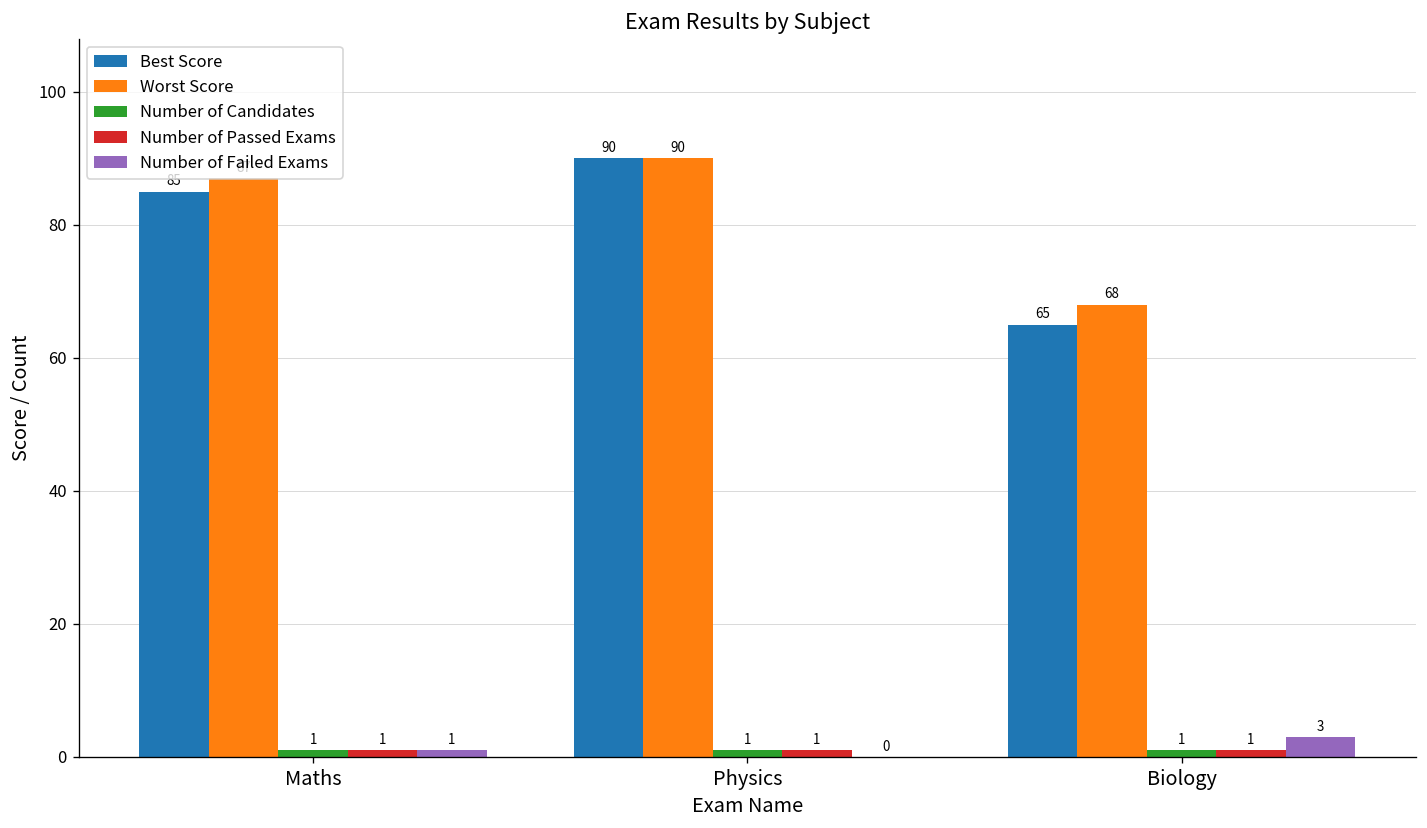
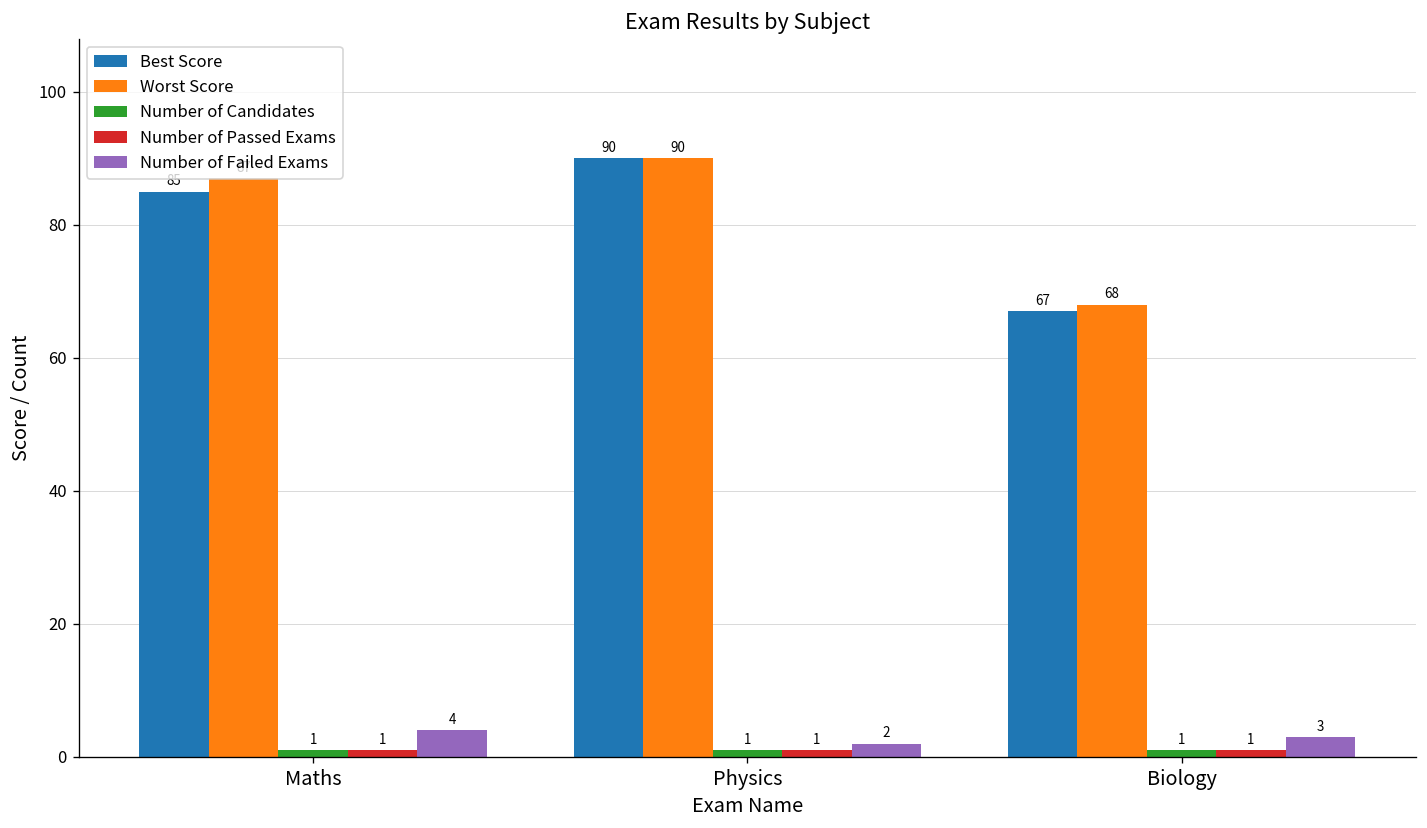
  {
    "Best Score": {
      "Physics": 90,
-     "Biology": 65
+     "Biology": 67
    },
    "Worst Score": {
      "Physics": 90,
      "Biology": 68
    },
    "Number of Candidates": {
      "Maths": 1,
      "Physics": 1,
      "Biology": 1
    },
    "Number of Passed Exams": {
      "Maths": 1,
      "Physics": 1,
      "Biology": 1
    },
    "Number of Failed Exams": {
-     "Maths": 1,
-     "Physics": 0,
+     "Maths": 4,
+     "Physics": 2,
      "Biology": 3
    }
  }
